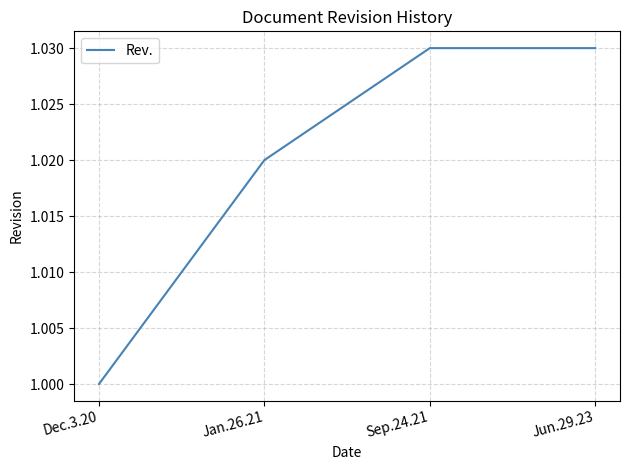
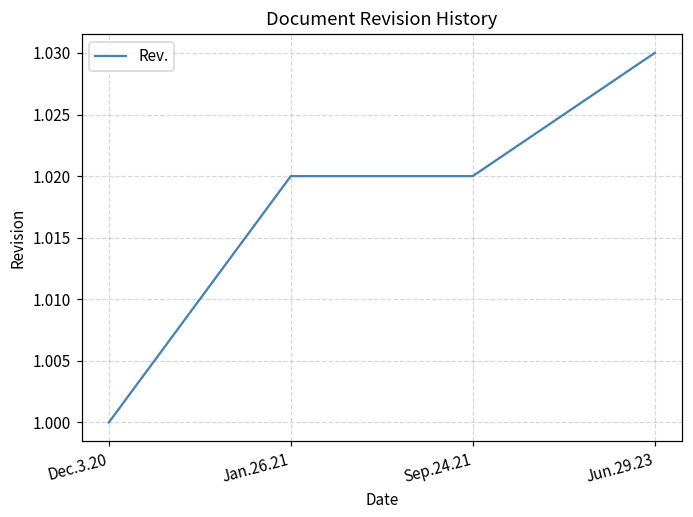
  {
    "Dec.3.20": 1.00,
    "Jan.26.21": 1.02,
-   "Sep.24.21": 1.03,
+   "Sep.24.21": 1.02,
    "Jun.29.23": 1.03
  }
